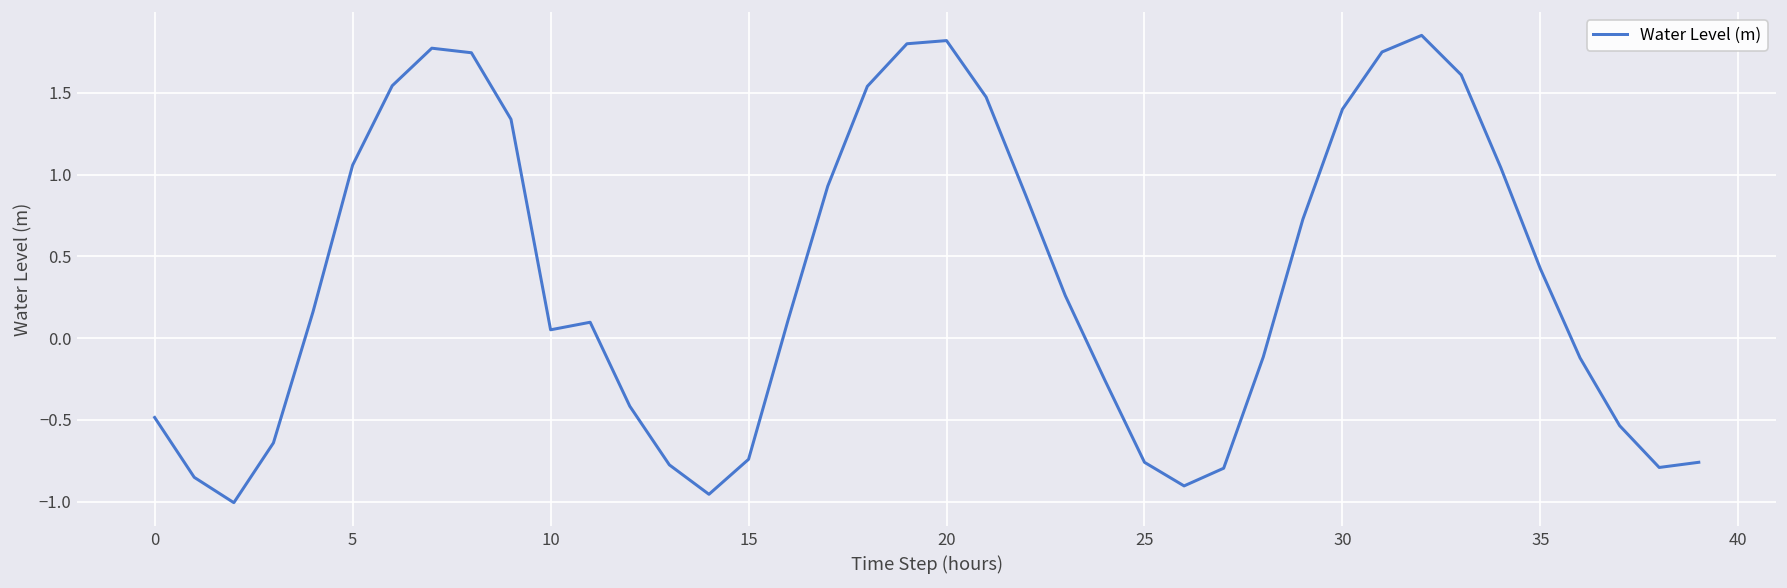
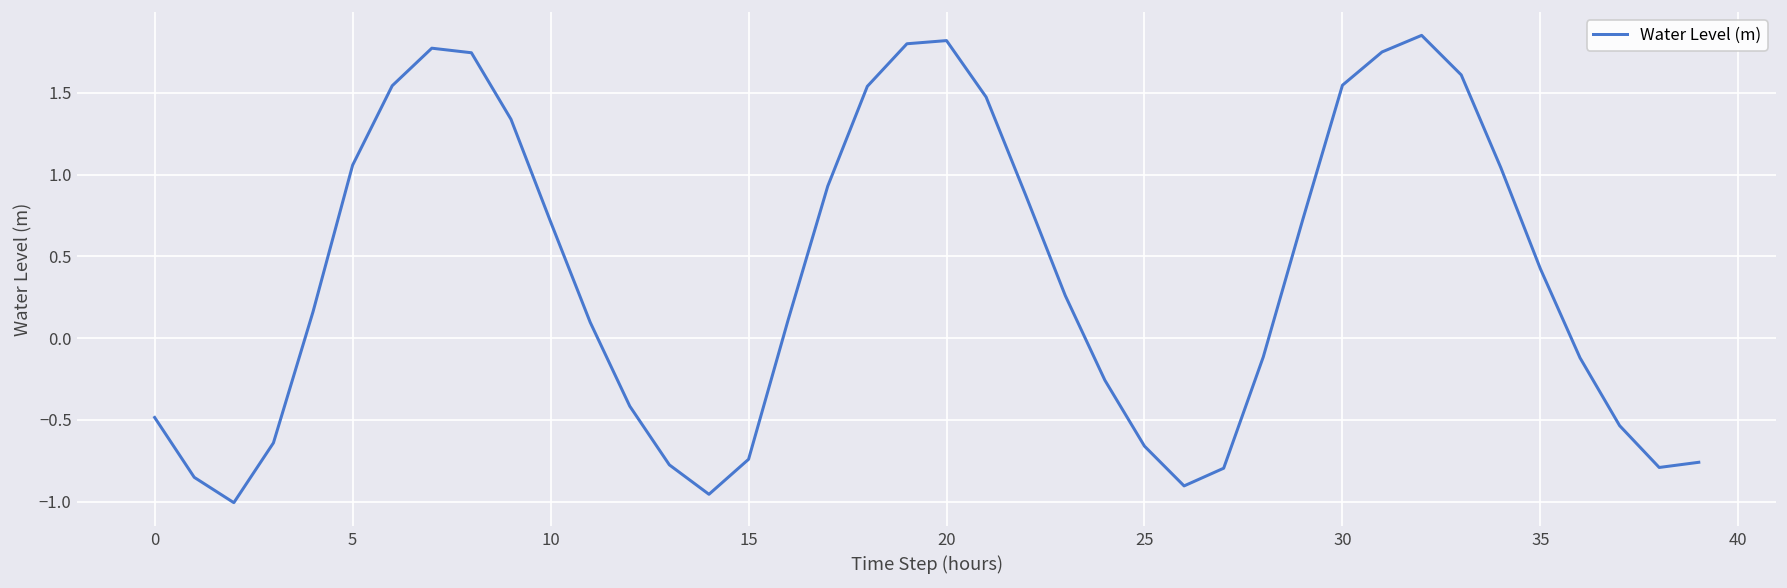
  {
    "0": -0.48,
    "5": 1.06,
-   "10": 0.05,
+   "10": 0.71,
    "15": -0.74,
    "20": 1.82,
-   "25": -0.76,
-   "30": 1.40,
+   "25": -0.66,
+   "30": 1.55,
    "35": 0.42
  }
